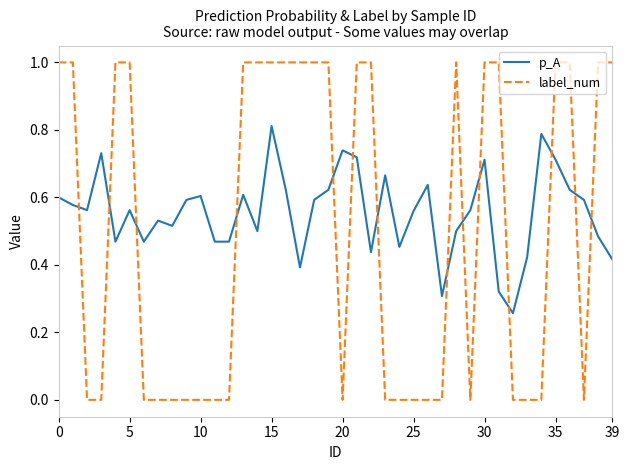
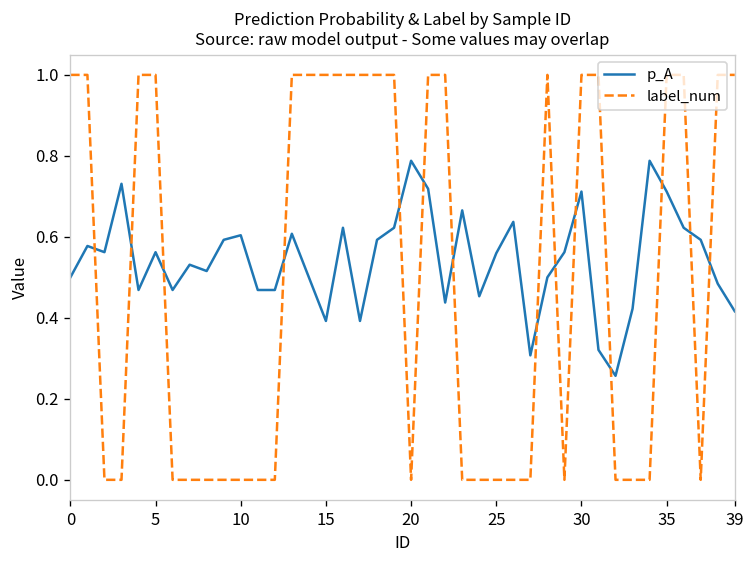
  {
    "p_A": {
-     "0": 0.6,
+     "0": 0.5,
      "5": 0.56,
      "10": 0.60,
-     "15": 0.81,
-     "20": 0.74,
+     "15": 0.39,
+     "20": 0.79,
      "25": 0.56,
      "30": 0.71,
      "35": 0.71,
      "39": 0.42
    },
    "label_num": {
      "0": 1.00,
      "5": 1.00,
      "10": 0.00,
      "15": 1.00,
      "20": 0.00,
      "25": 0.00,
      "30": 1.00,
      "39": 1.00
    }
  }
